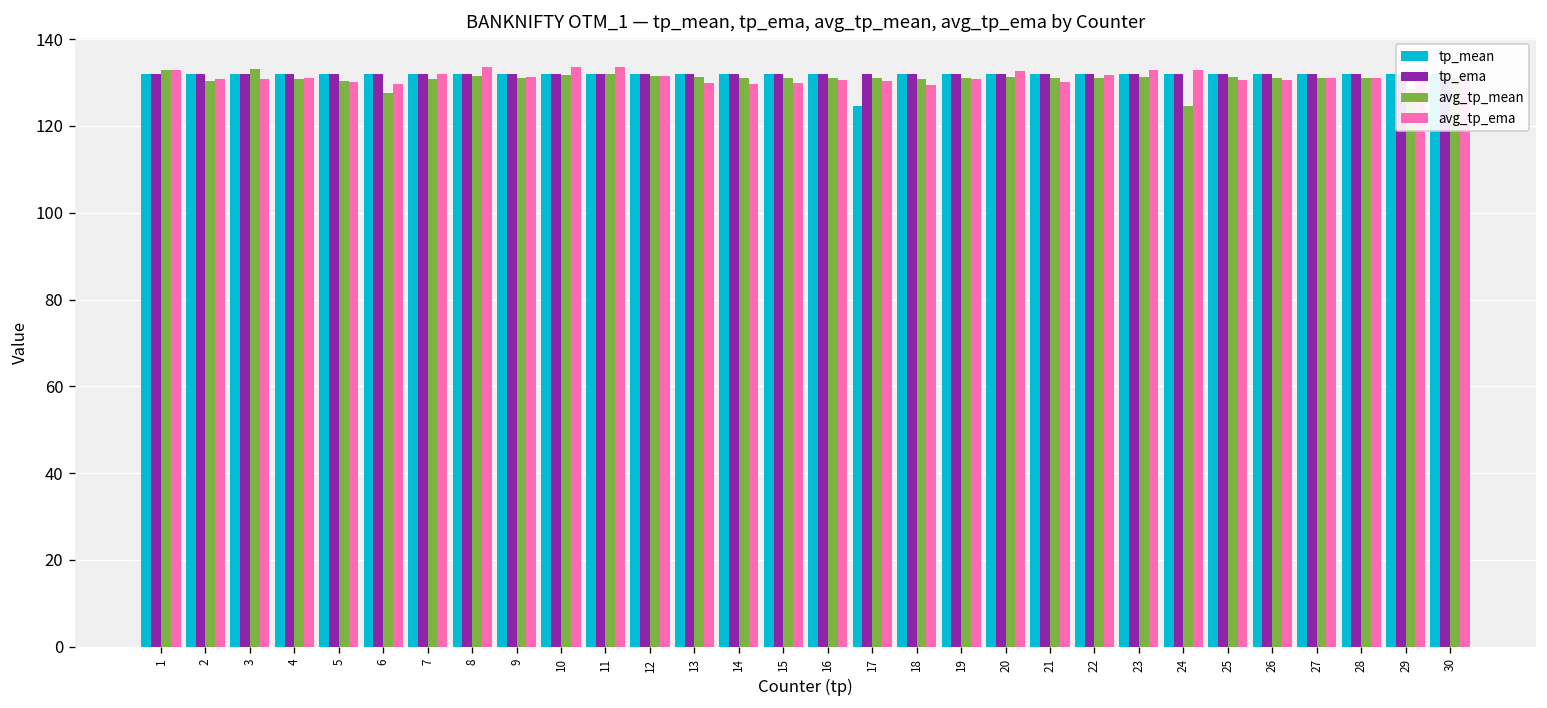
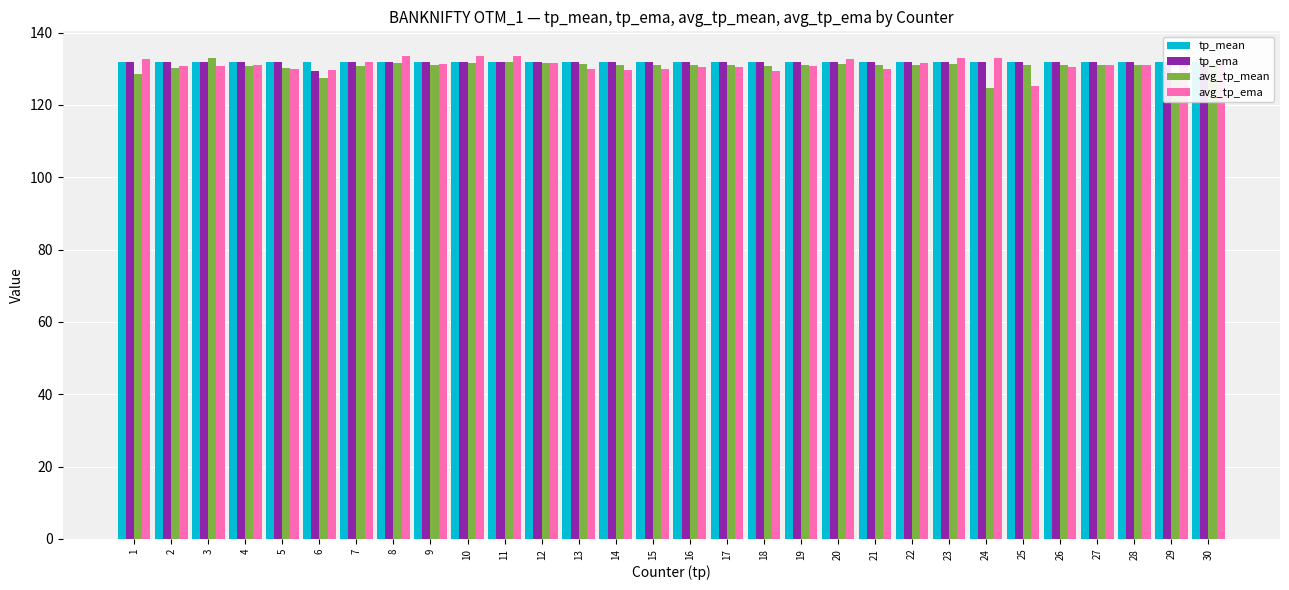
  {
    "tp_mean": {
      "1": 132,
      "2": 132,
      "3": 132,
      "4": 132,
      "5": 132,
      "6": 132,
      "7": 132,
      "8": 132,
      "9": 132,
      "10": 132,
      "11": 132,
      "12": 132,
      "13": 132,
      "14": 132,
      "15": 132,
      "16": 132,
-     "17": 124,
+     "17": 132,
      "18": 132,
      "19": 132,
      "20": 132,
      "21": 132,
      "22": 132,
      "23": 132,
      "24": 132,
      "25": 132,
      "26": 132,
      "27": 132,
      "28": 132,
      "29": 132
    },
    "tp_ema": {
      "1": 132,
      "2": 132,
      "3": 132,
      "4": 132,
      "5": 132,
-     "6": 132,
+     "6": 129,
      "7": 132,
      "8": 132,
      "9": 132,
      "10": 132,
      "11": 132,
      "12": 132,
      "13": 132,
      "14": 132,
      "15": 132,
      "16": 132,
      "17": 132,
      "18": 132,
      "19": 132,
      "20": 132,
      "21": 132,
      "22": 132,
      "23": 132,
      "24": 132,
      "25": 132,
      "26": 132,
      "27": 132,
      "28": 132
    },
    "avg_tp_mean": {
-     "1": 133,
+     "1": 129,
      "2": 130,
      "3": 133,
      "4": 131,
      "5": 130,
      "6": 128,
      "7": 131,
      "8": 131,
      "9": 131,
      "10": 132,
      "11": 132,
      "12": 132,
      "13": 131,
      "14": 131,
      "15": 131,
      "16": 131,
      "17": 131,
      "18": 131,
      "19": 131,
      "20": 131,
      "21": 131,
      "22": 131,
      "23": 131,
      "24": 125,
      "25": 131,
      "26": 131,
      "27": 131,
      "28": 131
    },
    "avg_tp_ema": {
      "1": 133,
      "2": 131,
      "3": 131,
      "4": 131,
      "5": 130,
      "6": 130,
      "7": 132,
      "8": 134,
      "9": 131,
      "10": 134,
      "11": 134,
      "12": 131,
      "13": 130,
      "14": 130,
      "15": 130,
      "16": 131,
      "17": 130,
      "18": 130,
      "19": 131,
      "20": 133,
      "21": 130,
      "22": 132,
      "23": 133,
      "24": 133,
-     "25": 131,
+     "25": 125,
      "26": 131,
      "27": 131,
      "28": 131
    }
  }
